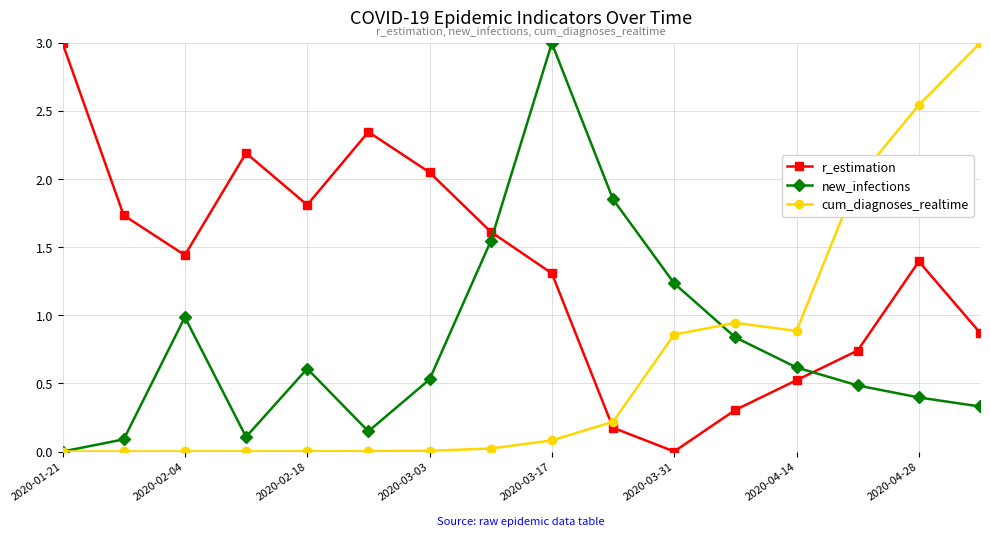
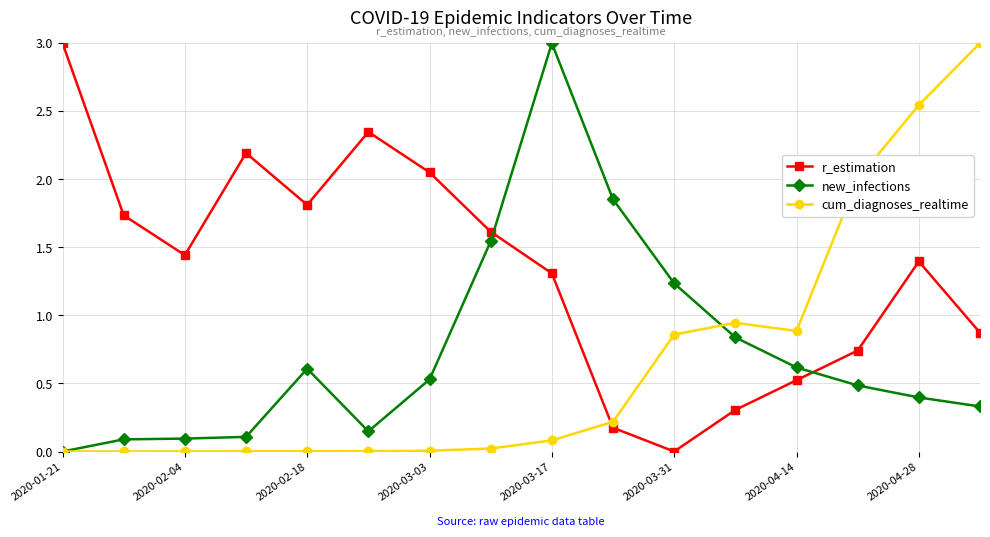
  {
    "r_estimation": {
      "2020-01-21": 3.00,
      "2020-02-04": 1.44,
      "2020-02-18": 1.81,
      "2020-03-03": 2.05,
      "2020-03-17": 1.31,
      "2020-03-31": 0.00,
      "2020-04-14": 0.52,
      "2020-04-28": 1.40
    },
    "new_infections": {
-     "2020-02-04": 0.99,
+     "2020-02-04": 0.09,
      "2020-02-18": 0.61,
      "2020-03-03": 0.53,
      "2020-03-17": 3.00,
      "2020-03-31": 1.24,
      "2020-04-14": 0.62,
      "2020-04-28": 0.40
    },
    "cum_diagnoses_realtime": {
      "2020-02-04": 0.00,
      "2020-02-18": 0.00,
      "2020-03-03": 0.01,
      "2020-03-17": 0.08,
      "2020-03-31": 0.86,
      "2020-04-14": 0.89,
      "2020-04-28": 2.55
    }
  }
